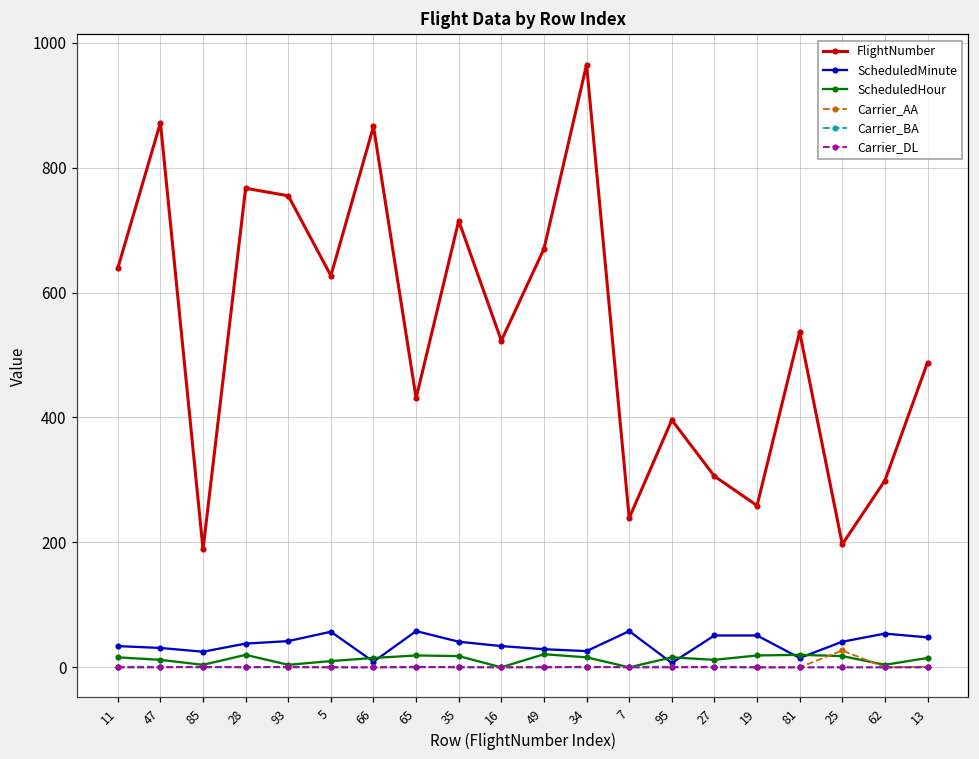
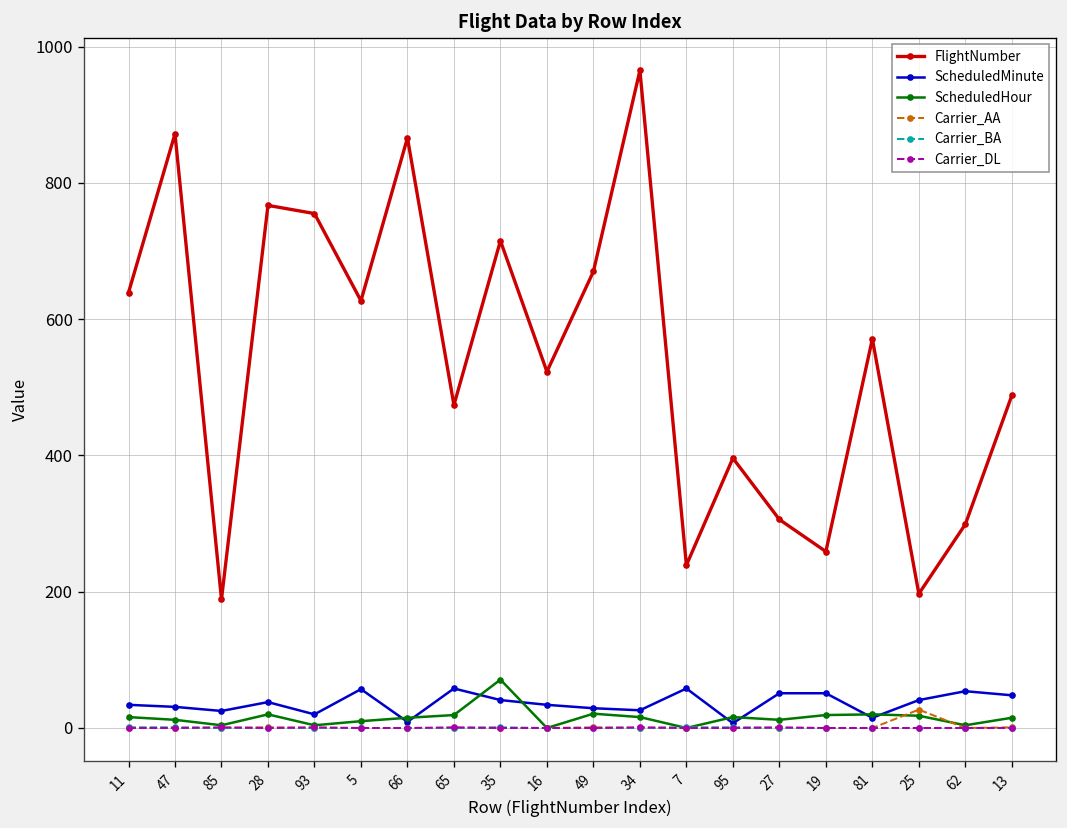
  {
    "FlightNumber": {
      "11": 640,
      "47": 870,
      "85": 190,
      "28": 770,
      "93": 760,
      "5": 630,
      "66": 870,
-     "65": 430,
+     "65": 470,
      "35": 720,
      "16": 520,
      "49": 670,
      "34": 970,
      "7": 240,
      "95": 400,
      "27": 310,
      "19": 260,
-     "81": 540,
+     "81": 570,
      "25": 200,
      "62": 300,
      "13": 490
    },
    "ScheduledMinute": {
      "11": 30,
      "47": 30,
      "85": 30,
      "28": 40,
-     "93": 40,
+     "93": 20,
      "5": 60,
      "66": 10,
      "65": 60,
      "35": 40,
      "16": 30,
      "49": 30,
      "34": 30,
      "7": 60,
      "95": 10,
      "27": 50,
      "19": 50,
      "81": 20,
      "25": 40,
      "62": 50,
      "13": 50
    },
    "ScheduledHour": {
      "11": 20,
      "47": 10,
      "28": 20,
      "5": 10,
      "66": 20,
      "65": 20,
-     "35": 20,
+     "35": 70,
      "49": 20,
      "34": 20,
      "95": 20,
      "27": 10,
      "19": 20,
      "81": 20,
      "25": 20,
      "13": 20
    },
    "Carrier_AA": {
      "25": 30
    }
  }
